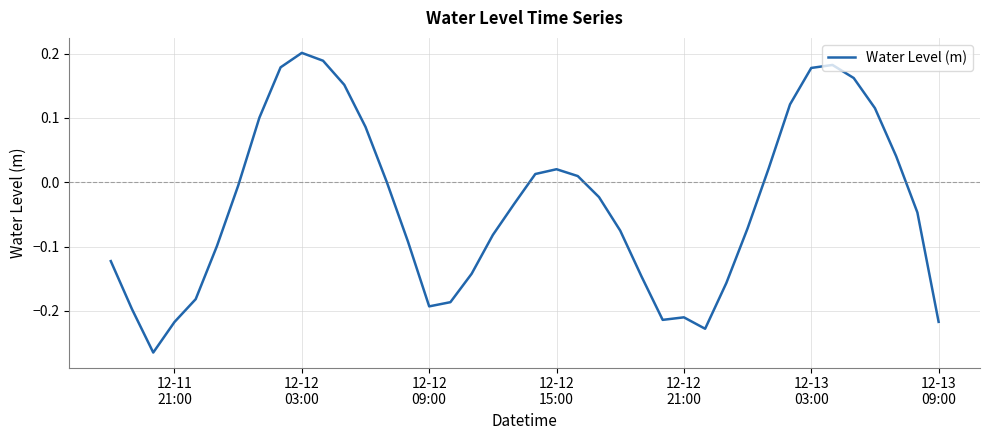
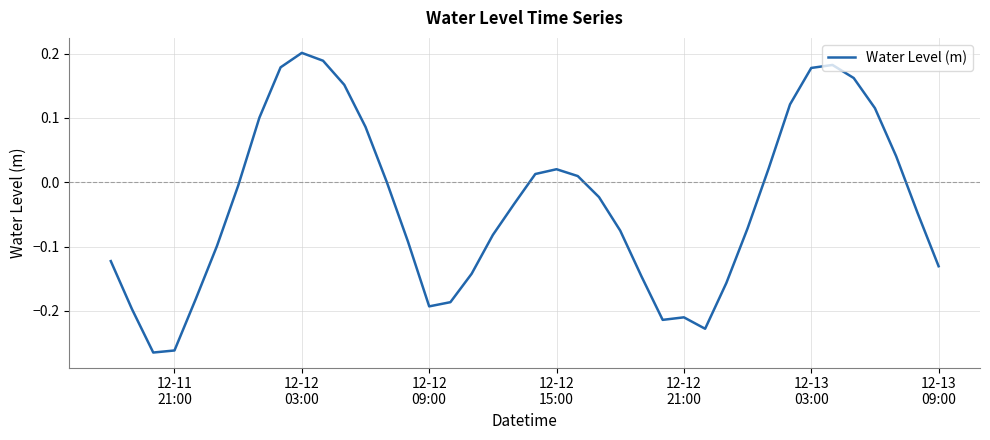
  {
-   "12-11 21:00": -0.22,
+   "12-11 21:00": -0.26,
    "12-12 03:00": 0.20,
    "12-12 09:00": -0.19,
    "12-12 15:00": 0.02,
    "12-12 21:00": -0.21,
    "12-13 03:00": 0.18,
-   "12-13 09:00": -0.22
+   "12-13 09:00": -0.13
  }
